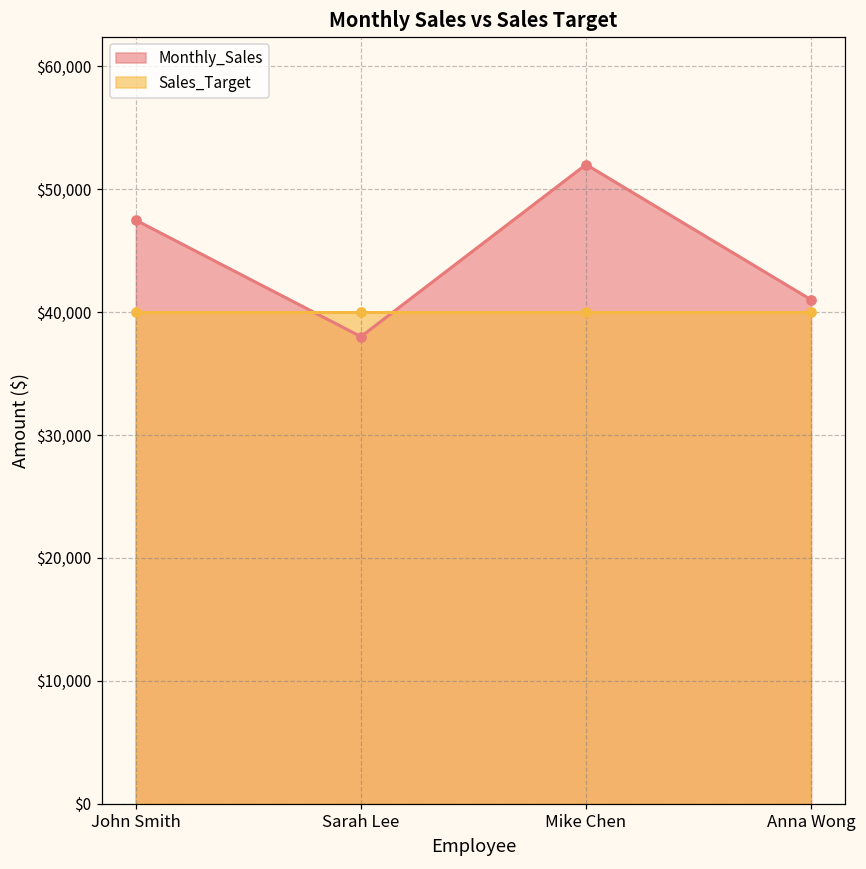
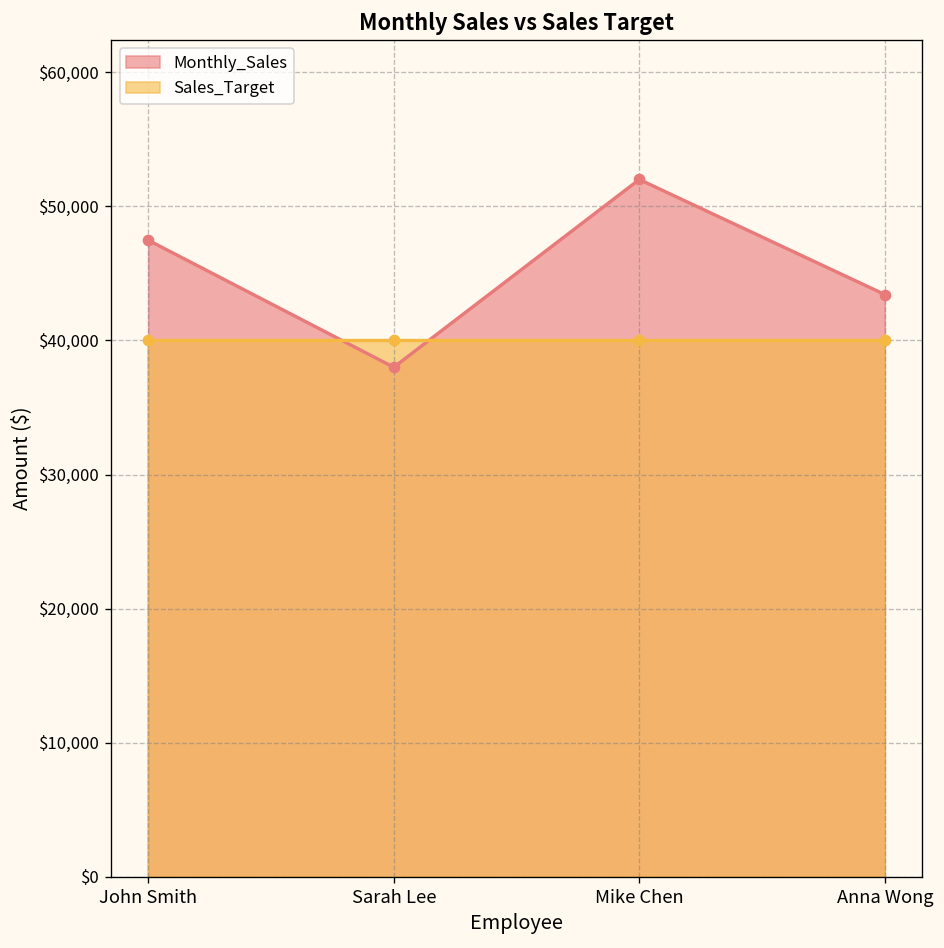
  {
    "Monthly_Sales": {
      "John Smith": "$47,500",
      "Sarah Lee": "$38,000",
      "Mike Chen": "$52,000",
-     "Anna Wong": "$41,000"
+     "Anna Wong": "$43,400"
    },
    "Sales_Target": {
      "John Smith": "$40,000",
      "Sarah Lee": "$40,000",
      "Mike Chen": "$40,000",
      "Anna Wong": "$40,000"
    }
  }
